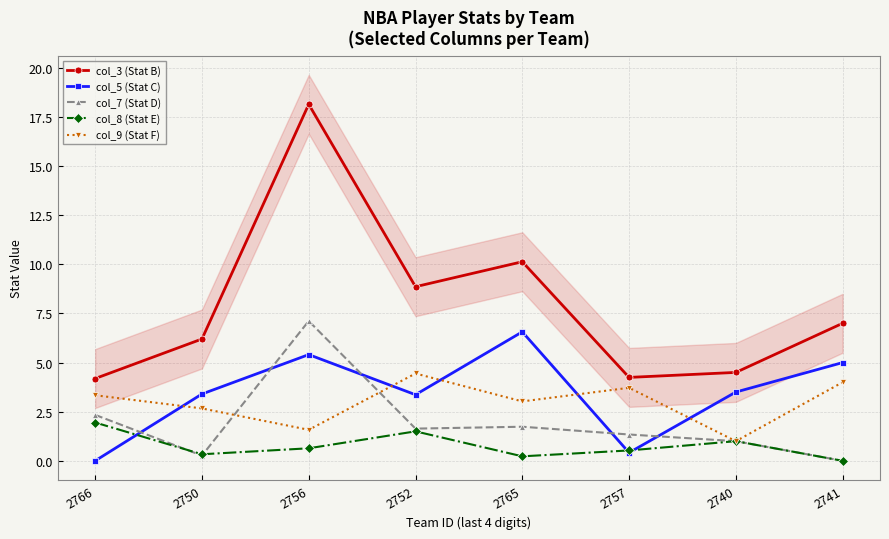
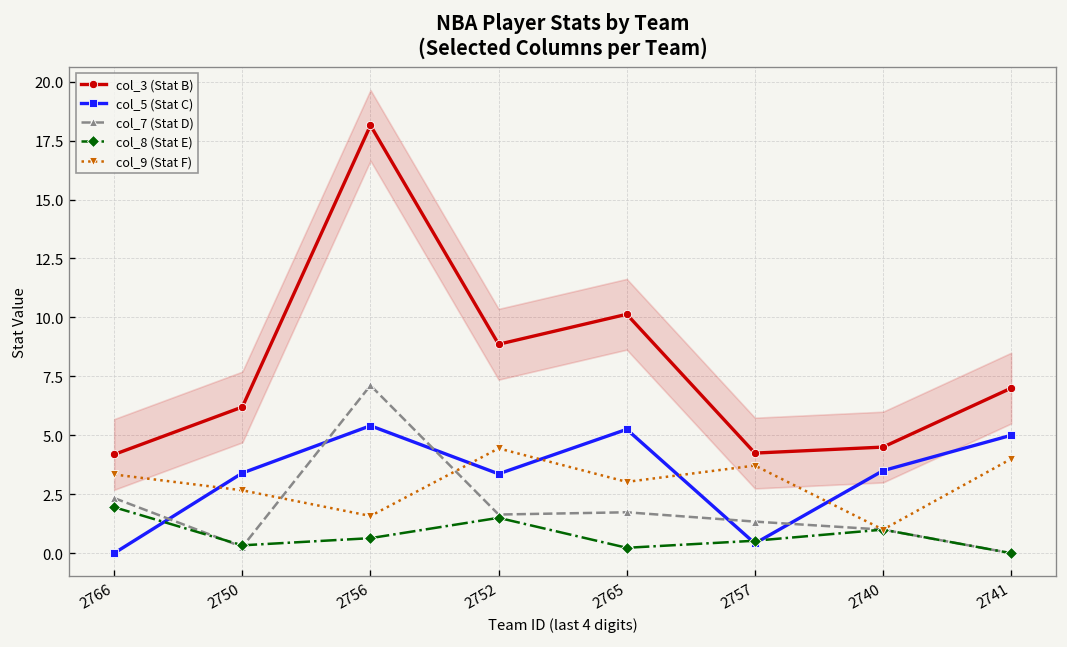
  {
    "col_5 (Stat C)": {
      "2766": 0.0,
      "2750": 3.4,
      "2756": 5.4,
      "2752": 3.4,
-     "2765": 6.6,
+     "2765": 5.3,
      "2740": 3.5,
      "2741": 5.0
    },
    "col_7 (Stat D)": {
      "2766": 2.3,
      "2756": 7.1,
      "2752": 1.6,
      "2765": 1.7,
      "2757": 1.3
    },
    "col_8 (Stat E)": {
      "2766": 2.0,
      "2756": 0.6,
      "2752": 1.5,
      "2765": 0.2
    },
    "col_9 (Stat F)": {
      "2766": 3.3,
      "2750": 2.7,
      "2756": 1.6,
      "2752": 4.4,
      "2765": 3.0,
      "2757": 3.7,
      "2741": 4.0
    }
  }
